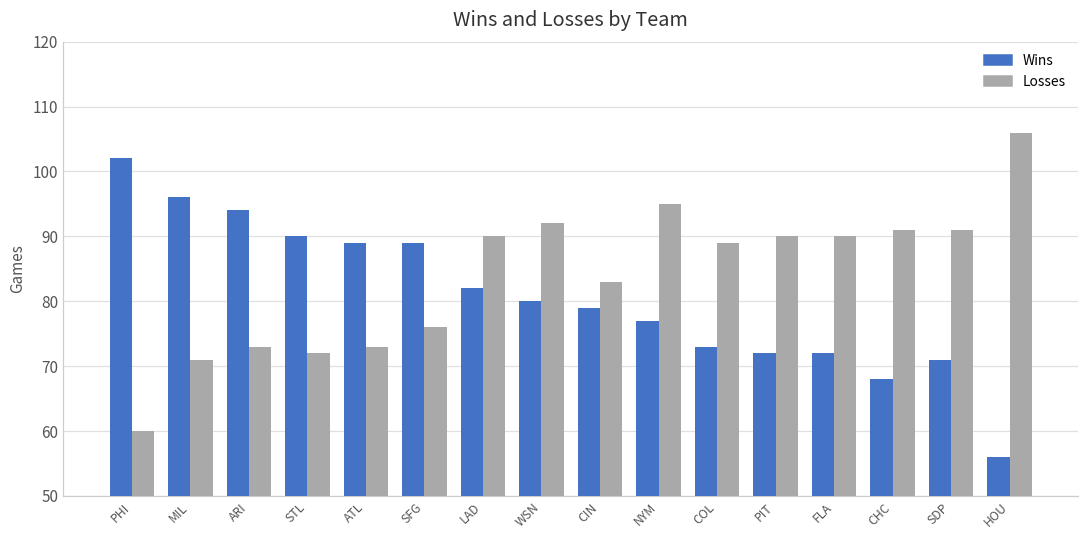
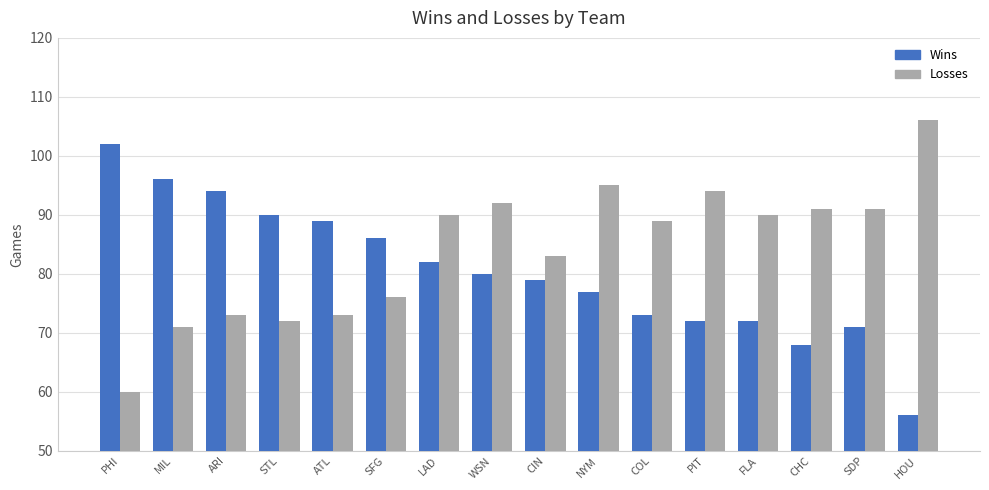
  {
    "Wins": {
      "PHI": 102,
      "MIL": 96,
      "ARI": 94,
      "STL": 90,
      "ATL": 89,
-     "SFG": 89,
+     "SFG": 86,
      "LAD": 82,
      "WSN": 80,
      "CIN": 79,
      "NYM": 77,
      "COL": 73,
      "PIT": 72,
      "FLA": 72,
      "CHC": 68,
      "SDP": 71,
      "HOU": 56
    },
    "Losses": {
      "PHI": 60,
      "MIL": 71,
      "ARI": 73,
      "STL": 72,
      "ATL": 73,
      "SFG": 76,
      "LAD": 90,
      "WSN": 92,
      "CIN": 83,
      "NYM": 95,
      "COL": 89,
-     "PIT": 90,
+     "PIT": 94,
      "FLA": 90,
      "CHC": 91,
      "SDP": 91,
      "HOU": 106
    }
  }
